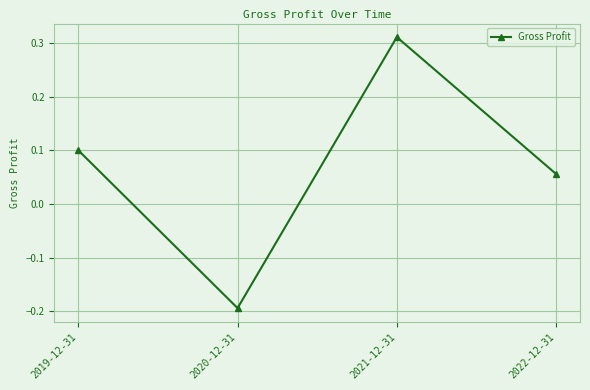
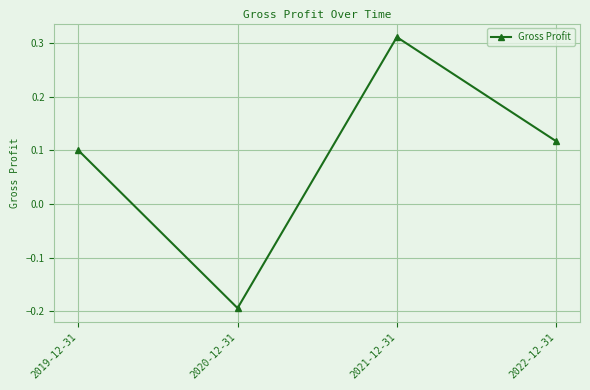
  {
    "2019-12-31": 0.10,
    "2020-12-31": -0.19,
    "2021-12-31": 0.31,
-   "2022-12-31": 0.06
+   "2022-12-31": 0.12
  }
